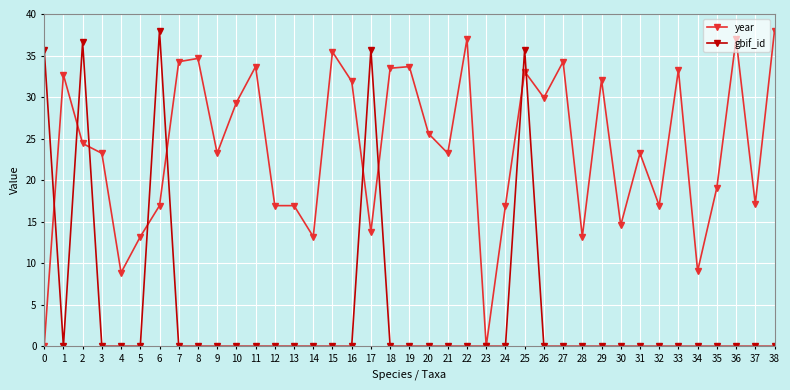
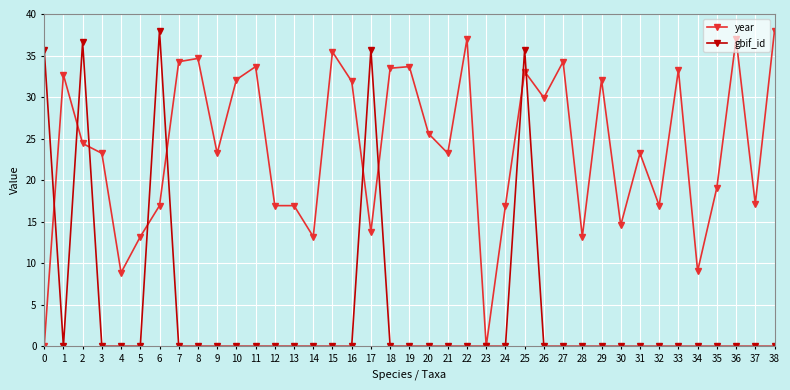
  {
    "year": {
      "0": 0,
      "1": 33,
      "2": 24,
      "3": 23,
      "4": 9,
      "5": 13,
      "6": 17,
      "7": 34,
      "8": 35,
      "9": 23,
-     "10": 29,
+     "10": 32,
      "11": 34,
      "12": 17,
      "13": 17,
      "14": 13,
      "15": 35,
      "16": 32,
      "17": 14,
      "18": 33,
      "19": 34,
      "20": 26,
      "21": 23,
      "22": 37,
      "24": 17,
      "25": 33,
      "26": 30,
      "27": 34,
      "28": 13,
      "29": 32,
      "30": 15,
      "31": 23,
      "32": 17,
      "33": 33,
      "34": 9,
      "35": 19,
      "37": 17,
      "38": 38
    },
    "gbif_id": {
      "0": 36,
      "1": 0,
      "2": 37,
      "3": 0,
      "4": 0,
      "5": 0,
      "6": 38,
      "7": 0,
      "8": 0,
      "9": 0,
      "10": 0,
      "11": 0,
      "12": 0,
      "13": 0,
      "14": 0,
      "15": 0,
      "16": 0,
      "17": 36,
      "18": 0,
      "19": 0,
      "20": 0,
      "21": 0,
      "22": 0,
      "24": 0,
      "25": 36,
      "26": 0,
      "27": 0,
      "28": 0,
      "29": 0,
      "30": 0,
      "31": 0,
      "32": 0,
      "33": 0,
      "34": 0,
      "35": 0,
      "36": 0,
      "37": 0,
      "38": 0
    }
  }
